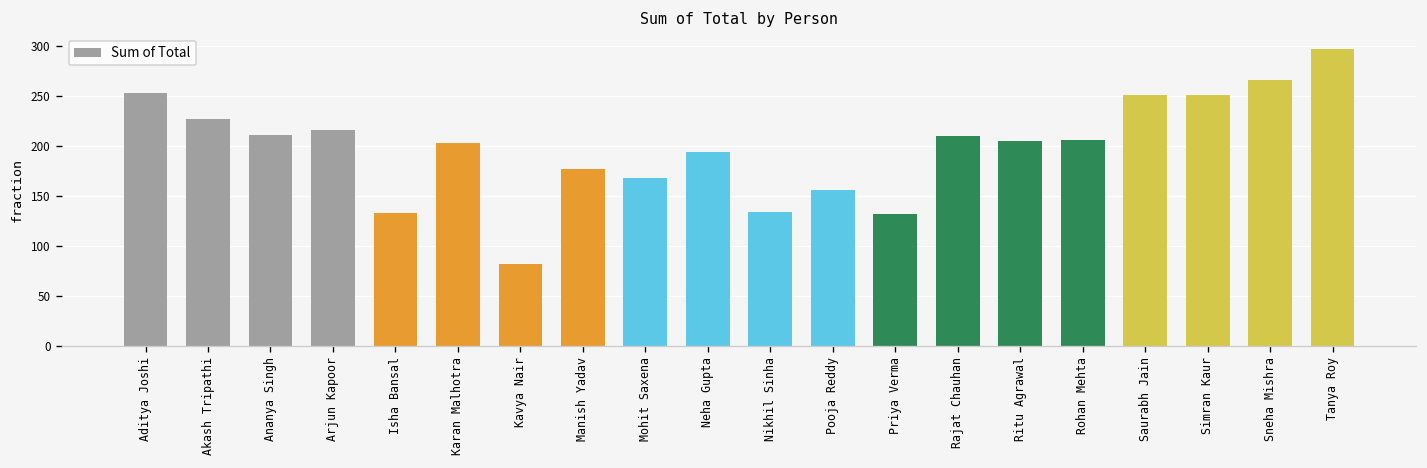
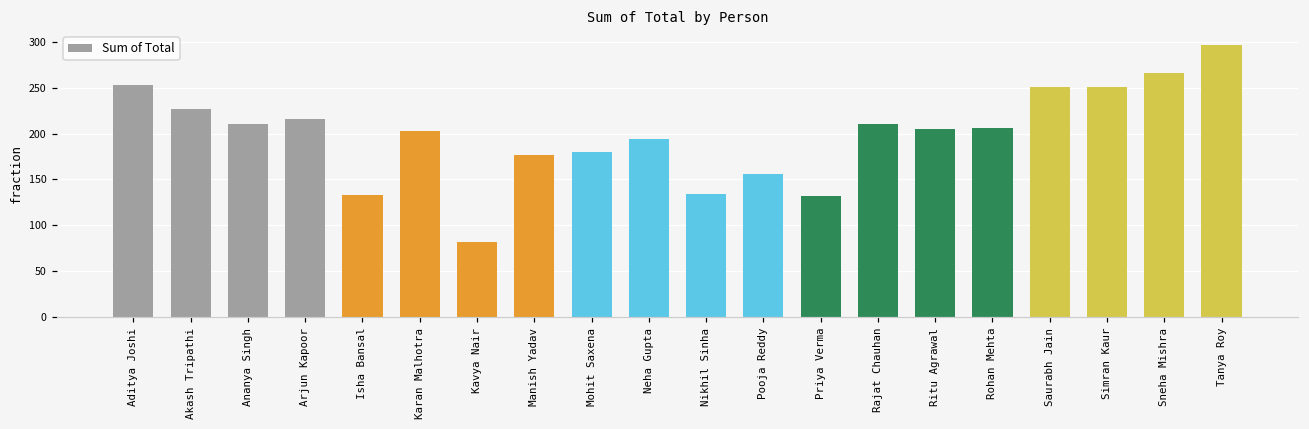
  {
    "Aditya Joshi": 250,
    "Akash Tripathi": 230,
    "Ananya Singh": 210,
    "Arjun Kapoor": 220,
    "Isha Bansal": 130,
    "Karan Malhotra": 200,
    "Kavya Nair": 80,
    "Manish Yadav": 180,
-   "Mohit Saxena": 170,
+   "Mohit Saxena": 180,
    "Neha Gupta": 190,
    "Nikhil Sinha": 130,
    "Pooja Reddy": 160,
    "Priya Verma": 130,
    "Rajat Chauhan": 210,
    "Ritu Agrawal": 210,
    "Rohan Mehta": 210,
    "Saurabh Jain": 250,
    "Simran Kaur": 250,
    "Sneha Mishra": 270,
    "Tanya Roy": 300
  }
